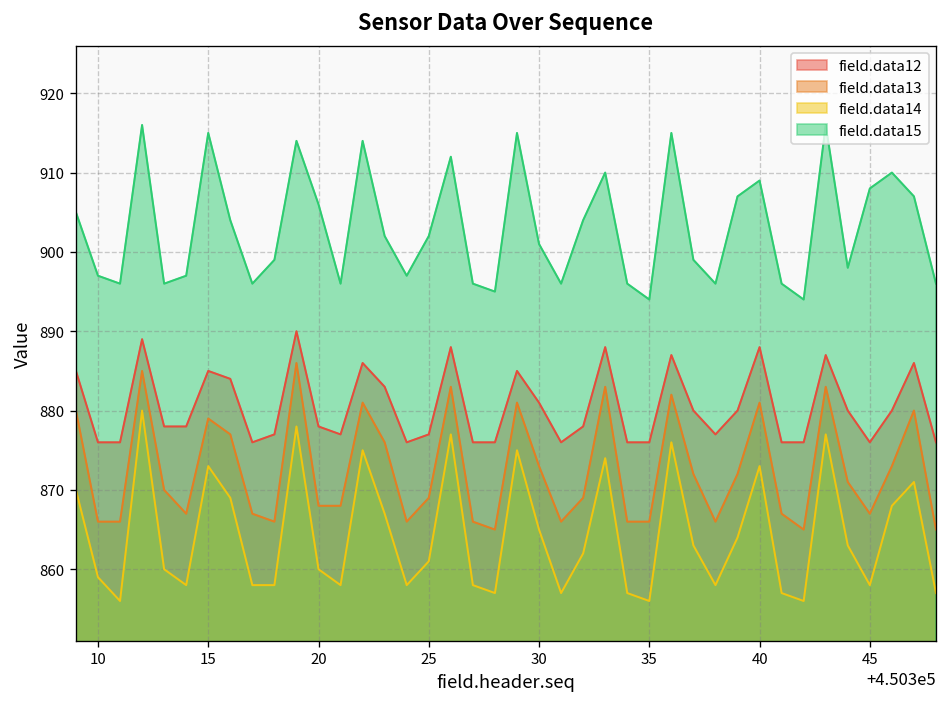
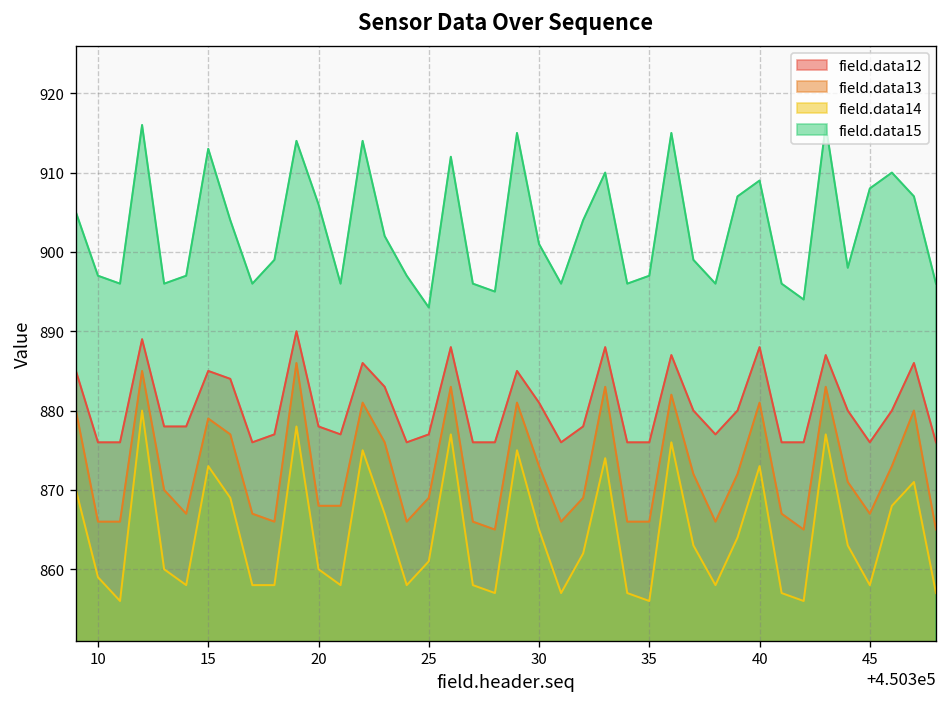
  {
    "field.data15": {
      "10": 897,
-     "15": 915,
+     "15": 913,
      "20": 906,
-     "25": 902,
+     "25": 893,
      "30": 901,
-     "35": 894,
+     "35": 897,
      "40": 909,
      "45": 908
    }
  }
